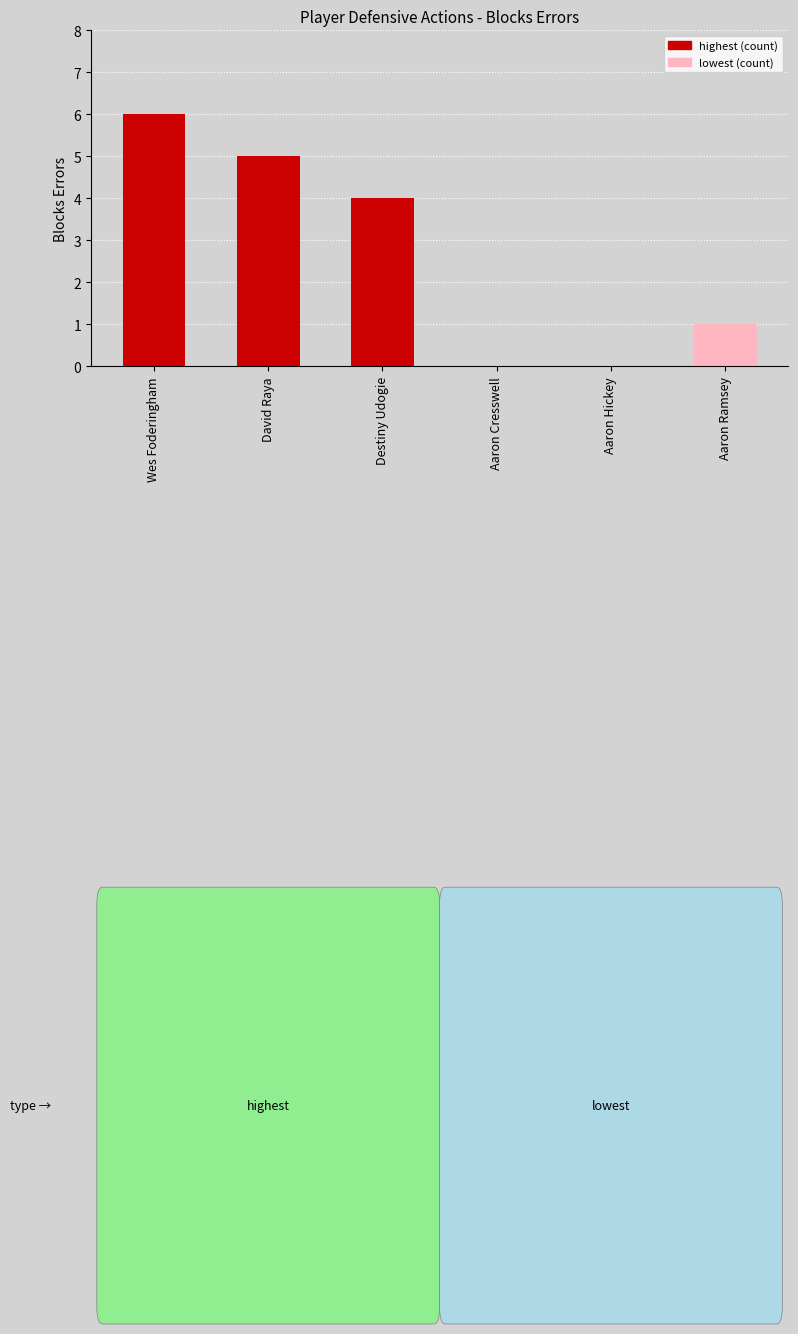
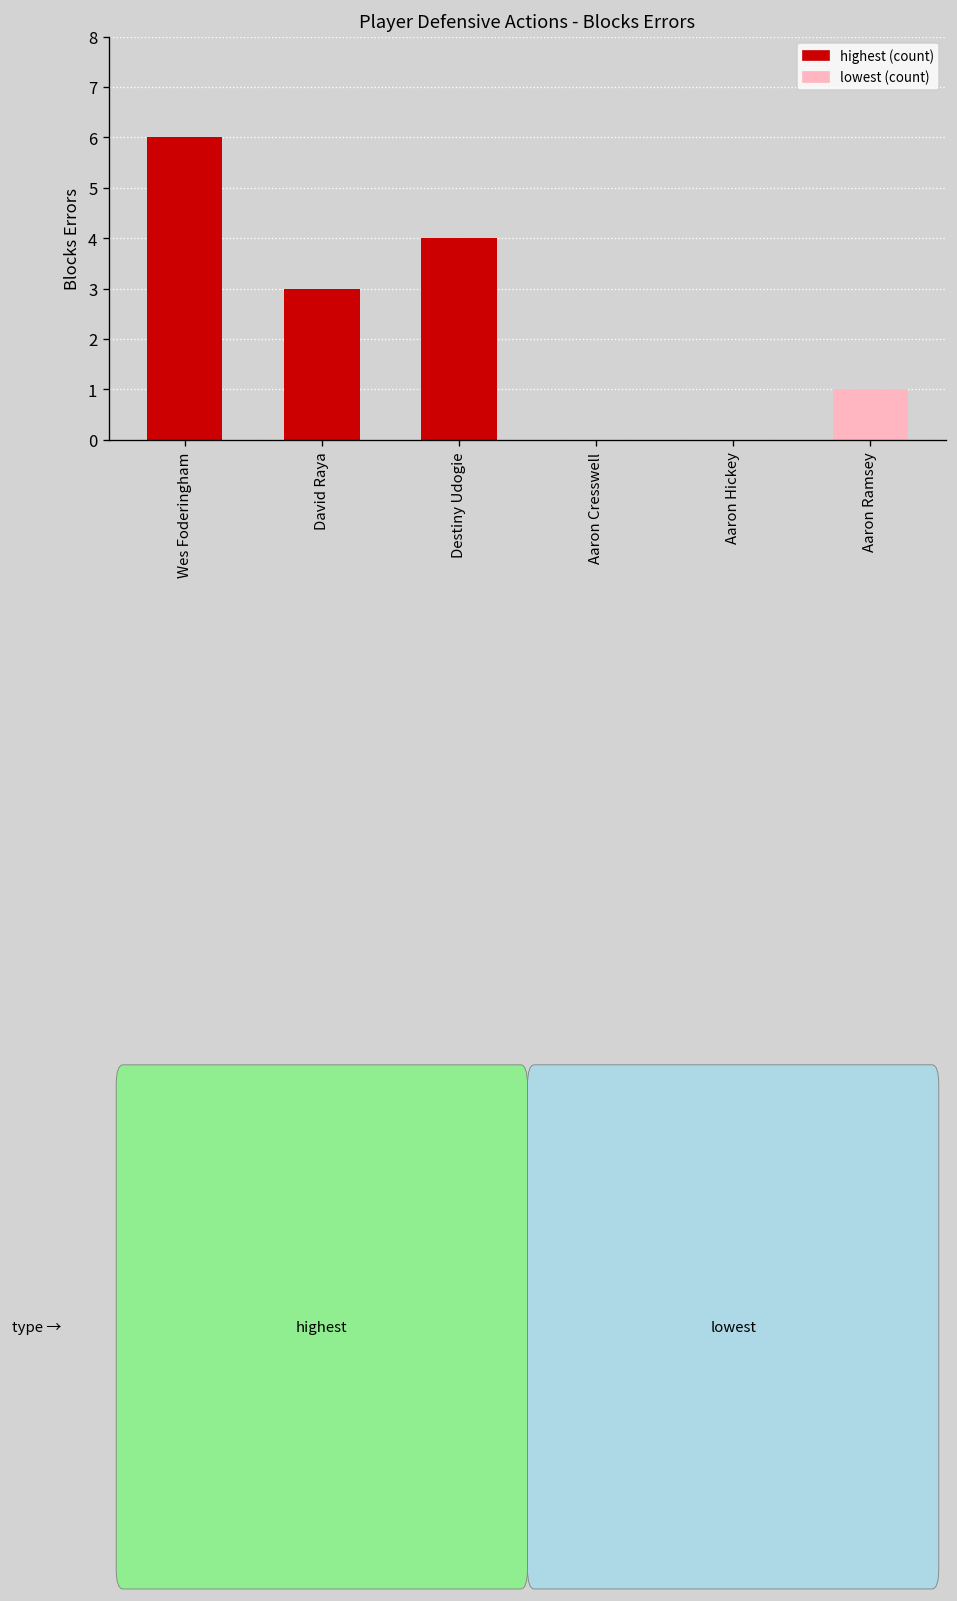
  {
    "highest (count)": {
      "Wes Foderingham": 6,
-     "David Raya": 5,
+     "David Raya": 3,
      "Destiny Udogie": 4,
      "Aaron Cresswell": 0,
      "Aaron Hickey": 0,
      "Aaron Ramsey": 0
    },
    "lowest (count)": {
      "Wes Foderingham": 0,
      "David Raya": 0,
      "Destiny Udogie": 0,
      "Aaron Cresswell": 0,
      "Aaron Hickey": 0,
      "Aaron Ramsey": 1
    }
  }
